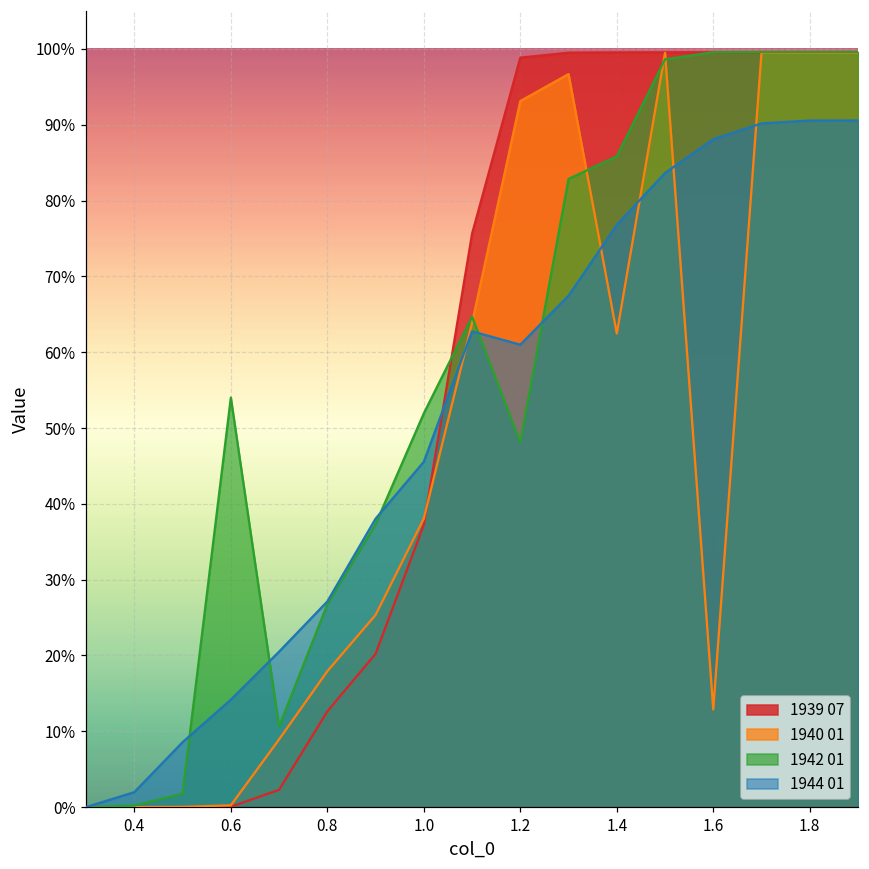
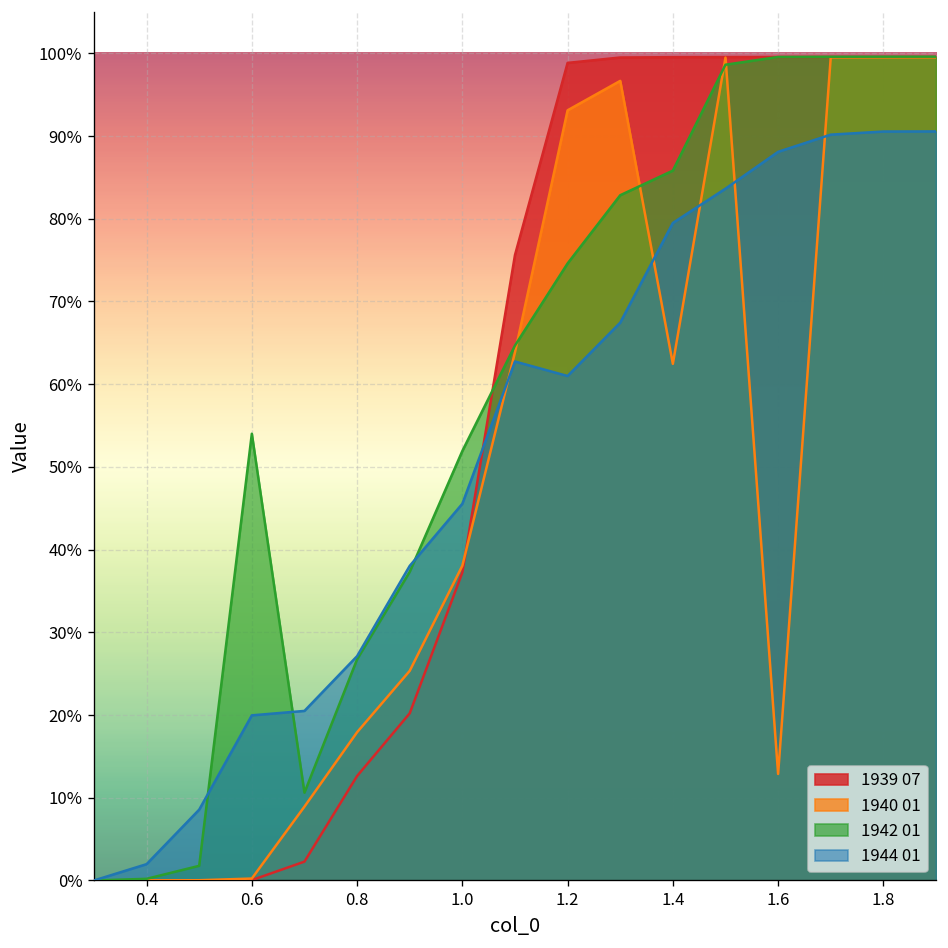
  {
    "1939 07": {
      "0.8": "13%",
      "1.0": "37%",
      "1.2": "99%",
      "1.4": "100%"
    },
    "1940 01": {
      "0.8": "18%",
      "1.0": "38%",
      "1.2": "93%",
      "1.4": "62%",
      "1.6": "13%"
    },
    "1942 01": {
      "0.6": "54%",
      "0.8": "27%",
      "1.0": "52%",
-     "1.2": "48%",
+     "1.2": "75%",
      "1.4": "86%"
    },
    "1944 01": {
      "0.4": "2%",
-     "0.6": "14%",
+     "0.6": "20%",
      "0.8": "27%",
      "1.0": "46%",
      "1.2": "61%",
-     "1.4": "77%",
+     "1.4": "79%",
      "1.6": "88%",
      "1.8": "91%"
    }
  }
